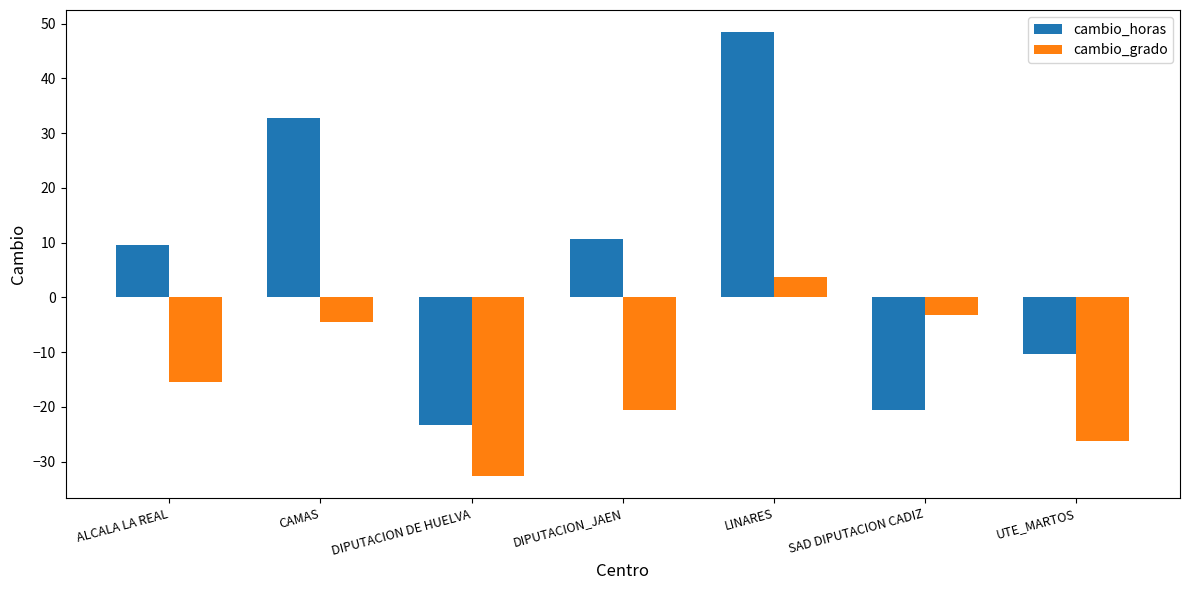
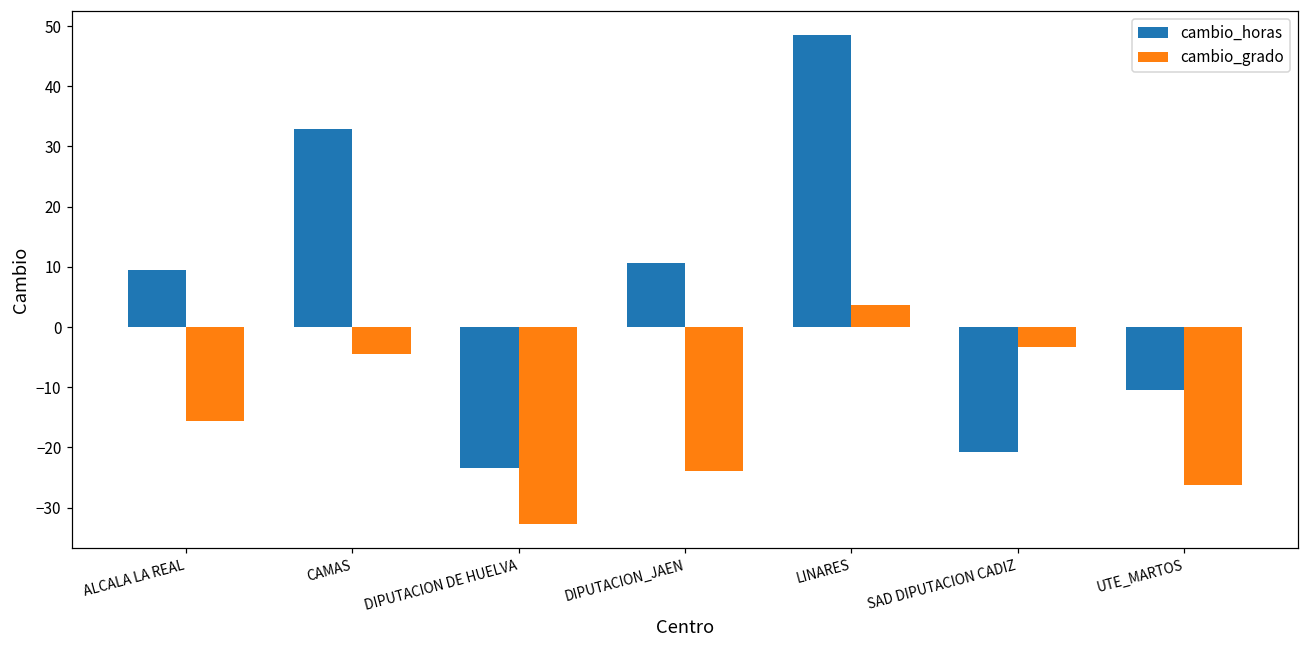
  {
    "cambio_horas": {
      "ALCALA LA REAL": 10,
      "CAMAS": 33,
      "DIPUTACION DE HUELVA": -23,
      "DIPUTACION_JAEN": 11,
      "LINARES": 48,
      "SAD DIPUTACION CADIZ": -21,
      "UTE_MARTOS": -10
    },
    "cambio_grado": {
      "ALCALA LA REAL": -16,
      "CAMAS": -4,
      "DIPUTACION DE HUELVA": -33,
-     "DIPUTACION_JAEN": -21,
+     "DIPUTACION_JAEN": -24,
      "LINARES": 4,
      "SAD DIPUTACION CADIZ": -3,
      "UTE_MARTOS": -26
    }
  }
